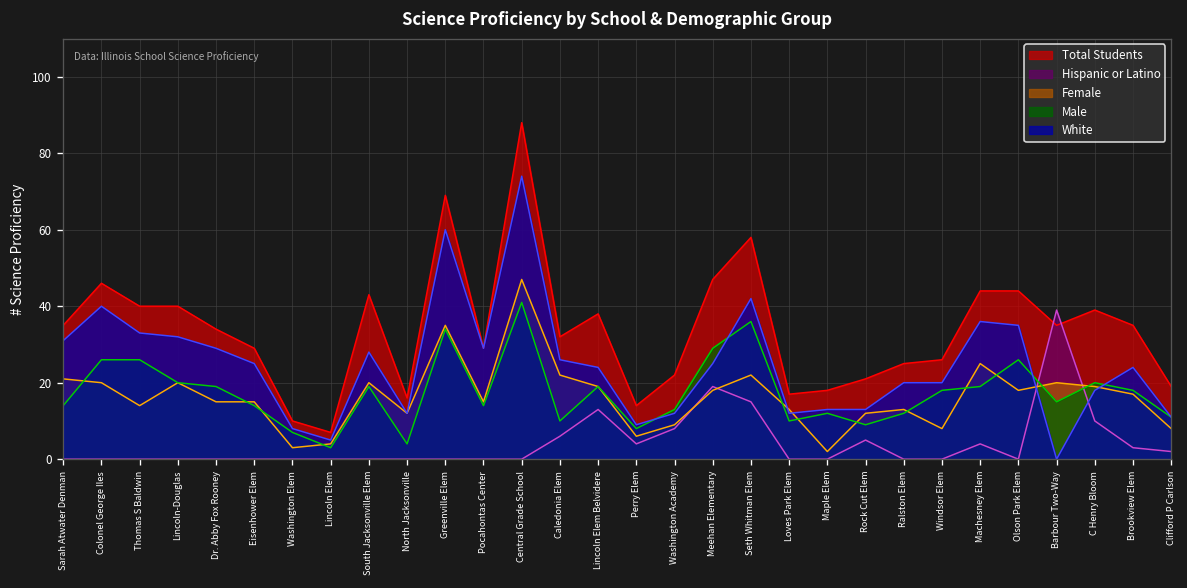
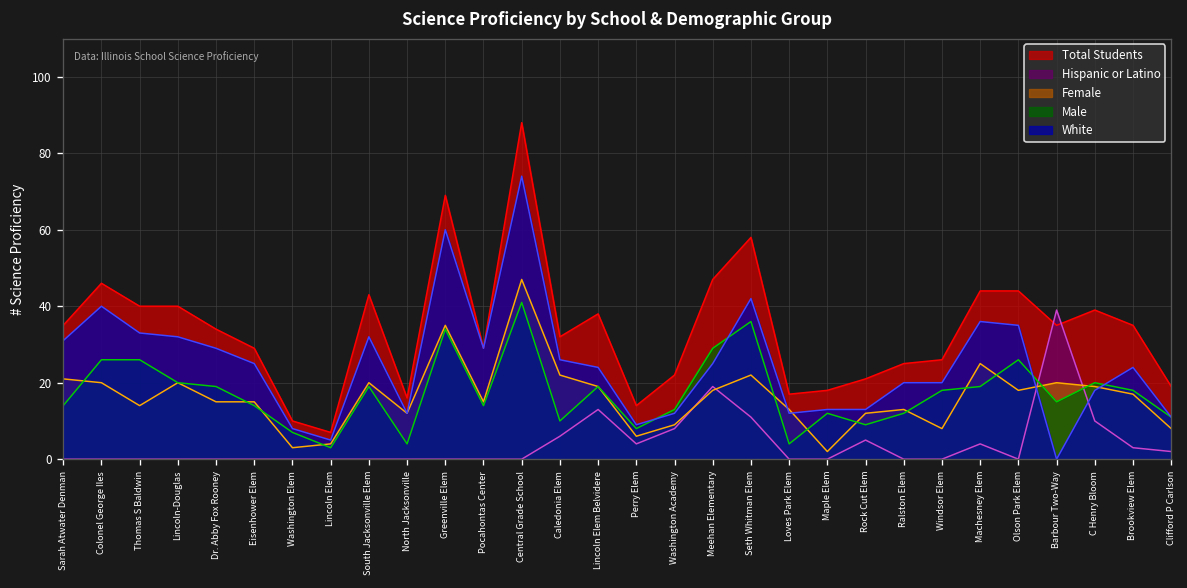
  {
    "Total Students": {
      "Sarah Atwater Denman": 35,
      "Colonel George Iles": 46,
      "Thomas S Baldwin": 40,
      "Lincoln-Douglas": 40,
      "Dr. Abby Fox Rooney": 34,
      "Eisenhower Elem": 29,
      "Washington Elem": 10,
      "Lincoln Elem": 7,
      "South Jacksonville Elem": 43,
      "North Jacksonville": 16,
      "Greenville Elem": 69,
      "Central Grade School": 88,
      "Caledonia Elem": 32,
      "Lincoln Elem Belvidere": 38,
      "Perry Elem": 14,
      "Washington Academy": 22,
      "Meehan Elementary": 47,
      "Seth Whitman Elem": 58,
      "Loves Park Elem": 17,
      "Maple Elem": 18,
      "Rock Cut Elem": 21,
      "Ralston Elem": 25,
      "Windsor Elem": 26,
      "Machesney Elem": 44,
      "Olson Park Elem": 44,
      "Barbour Two-Way": 35,
      "C Henry Bloom": 39,
      "Brookview Elem": 35,
      "Clifford P Carlson": 19
    },
    "Hispanic or Latino": {
      "Sarah Atwater Denman": 0,
      "Colonel George Iles": 0,
      "Thomas S Baldwin": 0,
      "Lincoln-Douglas": 0,
      "Dr. Abby Fox Rooney": 0,
      "Eisenhower Elem": 0,
      "Washington Elem": 0,
      "Lincoln Elem": 0,
      "South Jacksonville Elem": 0,
      "North Jacksonville": 0,
      "Greenville Elem": 0,
      "Pocahontas Center": 0,
      "Central Grade School": 0,
      "Caledonia Elem": 6,
      "Lincoln Elem Belvidere": 13,
      "Perry Elem": 4,
      "Washington Academy": 8,
      "Meehan Elementary": 19,
-     "Seth Whitman Elem": 15,
+     "Seth Whitman Elem": 11,
      "Loves Park Elem": 0,
      "Maple Elem": 0,
      "Rock Cut Elem": 5,
      "Ralston Elem": 0,
      "Windsor Elem": 0,
      "Machesney Elem": 4,
      "Olson Park Elem": 0,
      "Barbour Two-Way": 39,
      "C Henry Bloom": 10,
      "Brookview Elem": 3,
      "Clifford P Carlson": 2
    },
    "Female": {
      "Sarah Atwater Denman": 21,
      "Colonel George Iles": 20,
      "Thomas S Baldwin": 14,
      "Dr. Abby Fox Rooney": 15,
      "Eisenhower Elem": 15,
      "Washington Elem": 3,
      "Lincoln Elem": 4,
      "South Jacksonville Elem": 20,
      "Greenville Elem": 35,
      "Pocahontas Center": 15,
      "Central Grade School": 47,
      "Caledonia Elem": 22,
      "Perry Elem": 6,
      "Washington Academy": 9,
      "Meehan Elementary": 18,
      "Seth Whitman Elem": 22,
      "Loves Park Elem": 13,
      "Maple Elem": 2,
      "Rock Cut Elem": 12,
      "Ralston Elem": 13,
      "Windsor Elem": 8,
      "Machesney Elem": 25,
      "Olson Park Elem": 18,
      "Barbour Two-Way": 20,
      "C Henry Bloom": 19,
      "Brookview Elem": 17,
      "Clifford P Carlson": 8
    },
    "Male": {
      "Sarah Atwater Denman": 14,
      "Colonel George Iles": 26,
      "Thomas S Baldwin": 26,
      "Dr. Abby Fox Rooney": 19,
      "Eisenhower Elem": 14,
      "Washington Elem": 7,
      "Lincoln Elem": 3,
      "South Jacksonville Elem": 19,
      "North Jacksonville": 4,
      "Greenville Elem": 34,
      "Pocahontas Center": 14,
      "Central Grade School": 41,
      "Caledonia Elem": 10,
      "Perry Elem": 8,
      "Washington Academy": 13,
      "Meehan Elementary": 29,
      "Seth Whitman Elem": 36,
-     "Loves Park Elem": 10,
+     "Loves Park Elem": 4,
      "Maple Elem": 12,
      "Rock Cut Elem": 9,
      "Ralston Elem": 12,
      "Windsor Elem": 18,
      "Machesney Elem": 19,
      "Olson Park Elem": 26,
      "Barbour Two-Way": 15,
      "C Henry Bloom": 20,
      "Brookview Elem": 18
    },
    "White": {
      "Sarah Atwater Denman": 31,
      "Colonel George Iles": 40,
      "Thomas S Baldwin": 33,
      "Lincoln-Douglas": 32,
      "Dr. Abby Fox Rooney": 29,
      "Eisenhower Elem": 25,
      "Washington Elem": 8,
      "Lincoln Elem": 5,
-     "South Jacksonville Elem": 28,
+     "South Jacksonville Elem": 32,
      "Greenville Elem": 60,
      "Central Grade School": 74,
      "Caledonia Elem": 26,
      "Lincoln Elem Belvidere": 24,
      "Perry Elem": 9,
      "Washington Academy": 12,
      "Meehan Elementary": 25,
      "Seth Whitman Elem": 42,
      "Loves Park Elem": 12,
      "Maple Elem": 13,
      "Rock Cut Elem": 13,
      "Ralston Elem": 20,
      "Windsor Elem": 20,
      "Machesney Elem": 36,
      "Olson Park Elem": 35,
      "Barbour Two-Way": 0,
      "C Henry Bloom": 18,
      "Brookview Elem": 24
    }
  }
